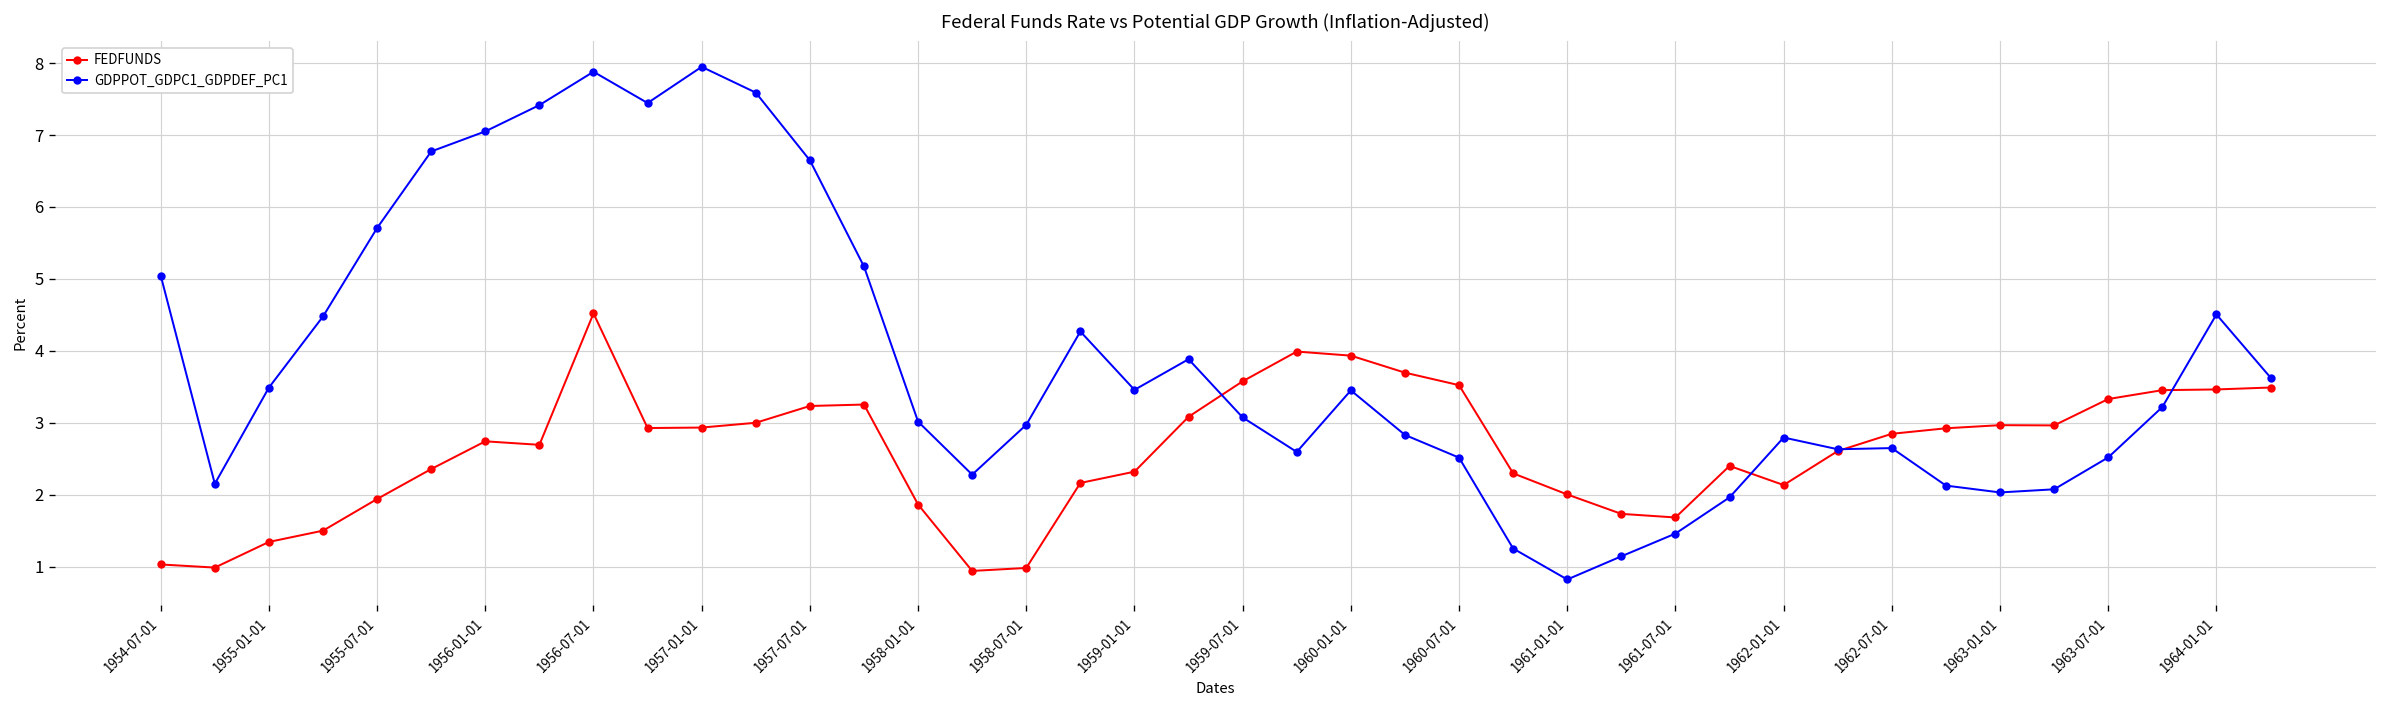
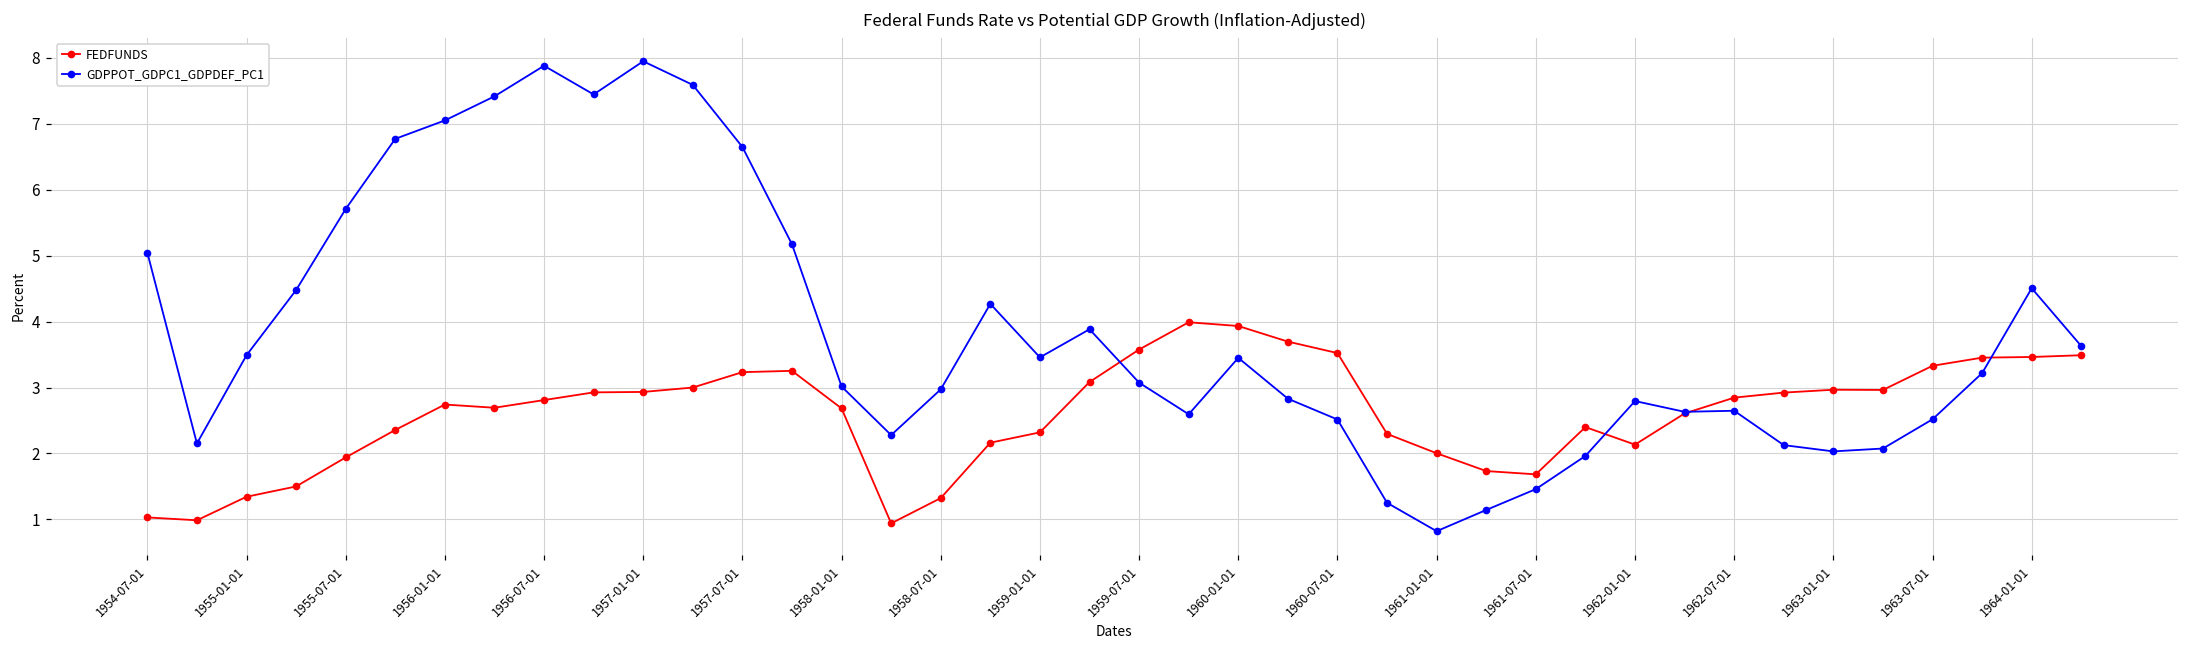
  {
    "FEDFUNDS": {
      "1954-07-01": 1.0,
      "1955-01-01": 1.3,
      "1955-07-01": 1.9,
      "1956-01-01": 2.7,
-     "1956-07-01": 4.5,
+     "1956-07-01": 2.8,
      "1957-01-01": 2.9,
      "1957-07-01": 3.2,
-     "1958-01-01": 1.9,
-     "1958-07-01": 1.0,
+     "1958-01-01": 2.7,
+     "1958-07-01": 1.3,
      "1959-01-01": 2.3,
      "1959-07-01": 3.6,
      "1960-01-01": 3.9,
      "1960-07-01": 3.5,
      "1961-01-01": 2.0,
      "1961-07-01": 1.7,
      "1962-01-01": 2.1,
      "1962-07-01": 2.8,
      "1963-01-01": 3.0,
      "1963-07-01": 3.3,
      "1964-01-01": 3.5
    },
    "GDPPOT_GDPC1_GDPDEF_PC1": {
      "1954-07-01": 5.0,
      "1955-01-01": 3.5,
      "1955-07-01": 5.7,
      "1956-01-01": 7.1,
      "1956-07-01": 7.9,
      "1957-01-01": 7.9,
      "1957-07-01": 6.6,
      "1958-01-01": 3.0,
      "1958-07-01": 3.0,
      "1959-01-01": 3.5,
      "1959-07-01": 3.1,
      "1960-01-01": 3.5,
      "1960-07-01": 2.5,
      "1961-01-01": 0.8,
      "1961-07-01": 1.5,
      "1962-01-01": 2.8,
      "1962-07-01": 2.6,
      "1963-01-01": 2.0,
      "1963-07-01": 2.5,
      "1964-01-01": 4.5
    }
  }
